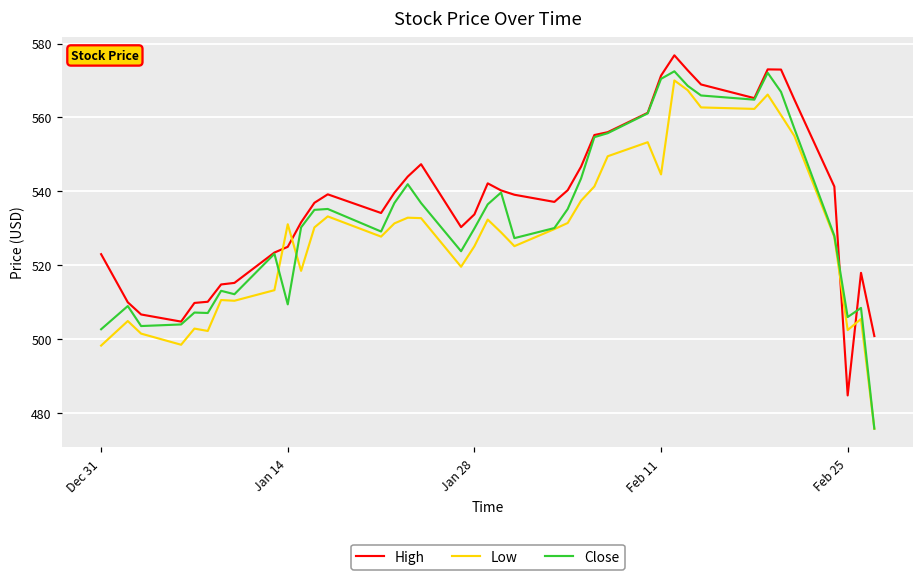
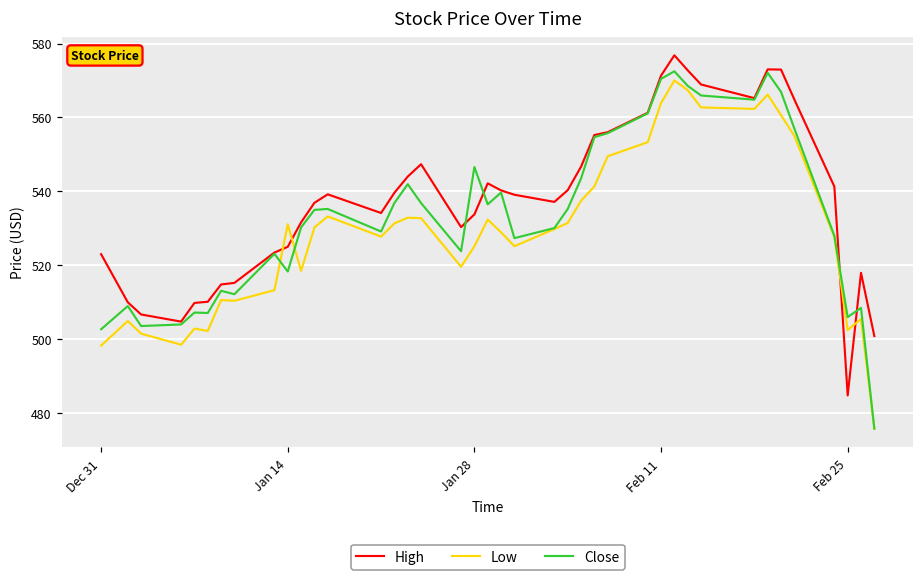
  {
    "High": {
      "Dec 31": 523,
      "Jan 14": 525,
      "Jan 28": 534,
      "Feb 11": 571,
      "Feb 25": 485
    },
    "Low": {
      "Dec 31": 498,
      "Jan 14": 531,
      "Jan 28": 525,
-     "Feb 11": 545,
+     "Feb 11": 564,
      "Feb 25": 502
    },
    "Close": {
      "Dec 31": 503,
-     "Jan 14": 509,
-     "Jan 28": 530,
+     "Jan 14": 518,
+     "Jan 28": 547,
      "Feb 11": 570,
      "Feb 25": 506
    }
  }
